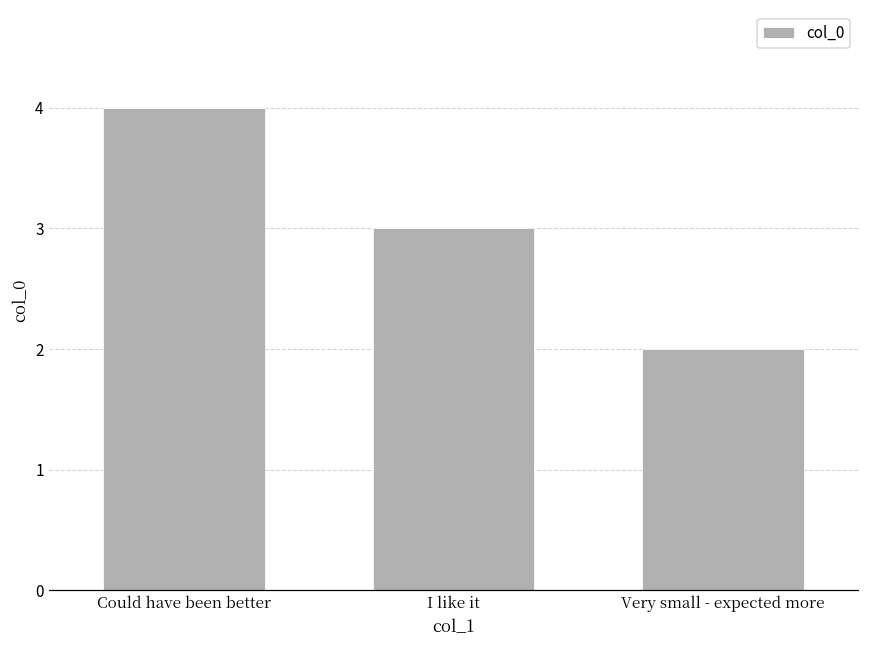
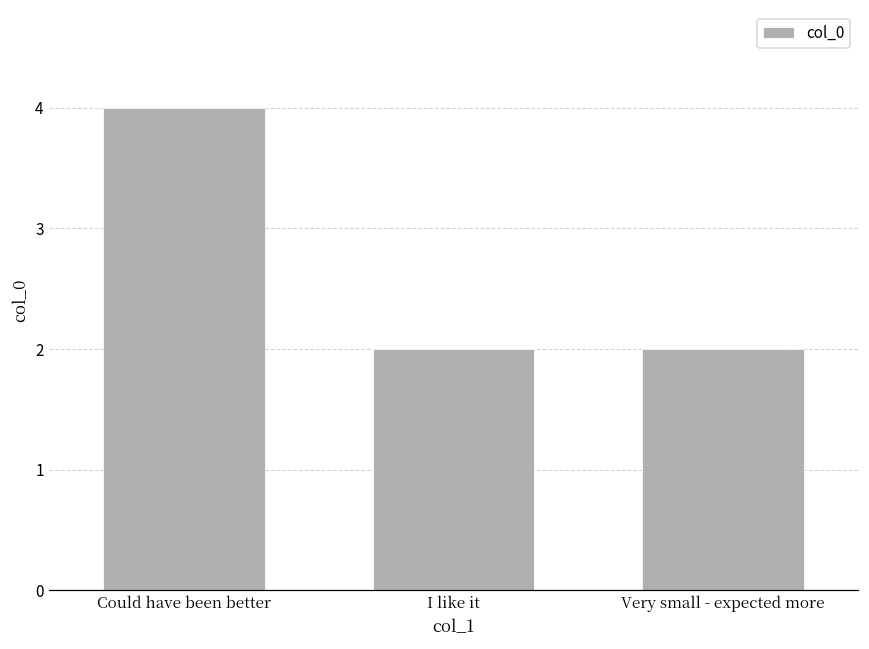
  {
    "Could have been better": 4,
-   "I like it": 3,
+   "I like it": 2,
    "Very small - expected more": 2
  }
